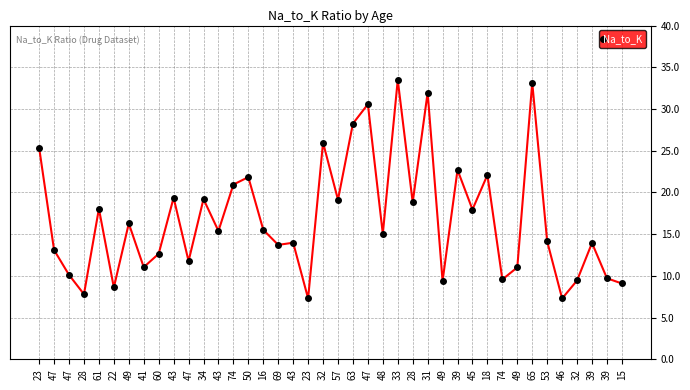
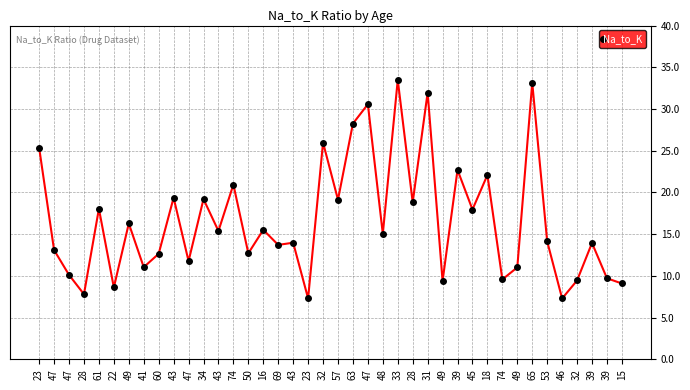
  {
    "61": 18,
    "22": 9,
    "41": 11,
    "60": 13,
    "34": 19,
-   "50": 22,
+   "50": 13,
    "16": 16,
    "69": 14,
    "57": 19,
    "63": 28,
    "48": 15,
    "33": 33,
    "31": 32,
    "45": 18,
    "18": 22,
    "65": 33,
    "53": 14,
    "46": 7,
    "15": 9
  }
